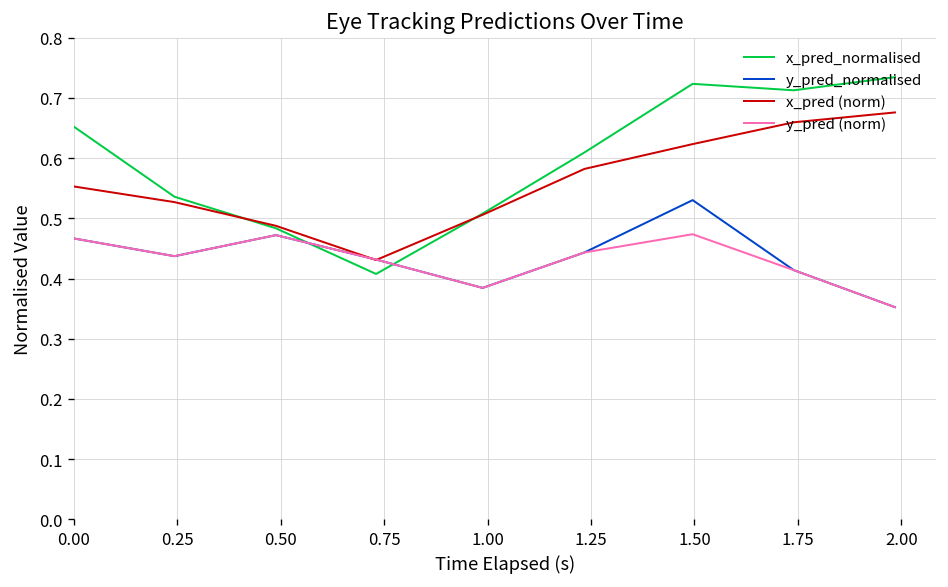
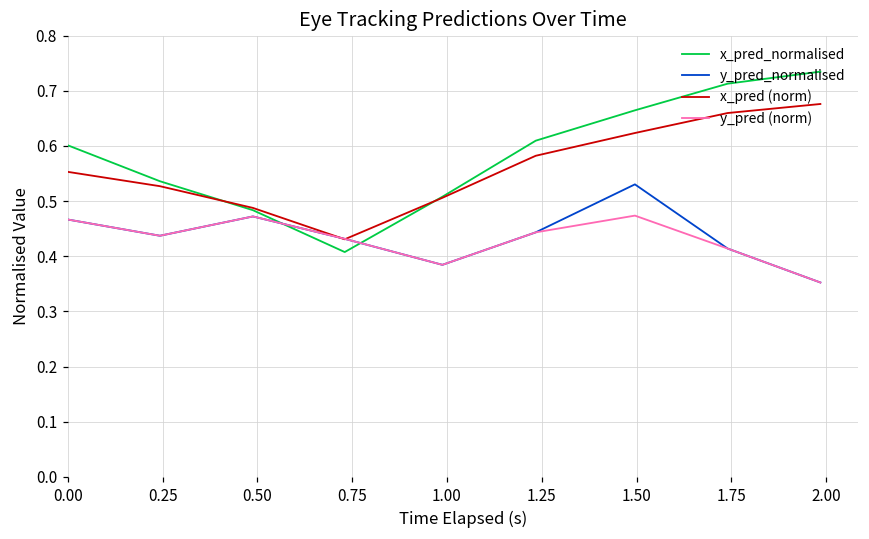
  {
    "x_pred_normalised": {
-     "0.00": 0.65,
-     "1.50": 0.72
+     "0.00": 0.60,
+     "1.50": 0.66
    },
    "y_pred_normalised": {
      "1.50": 0.53
    },
    "x_pred (norm)": {
      "0.00": 0.55,
      "1.50": 0.62
    },
    "y_pred (norm)": {
      "1.50": 0.47
    }
  }
